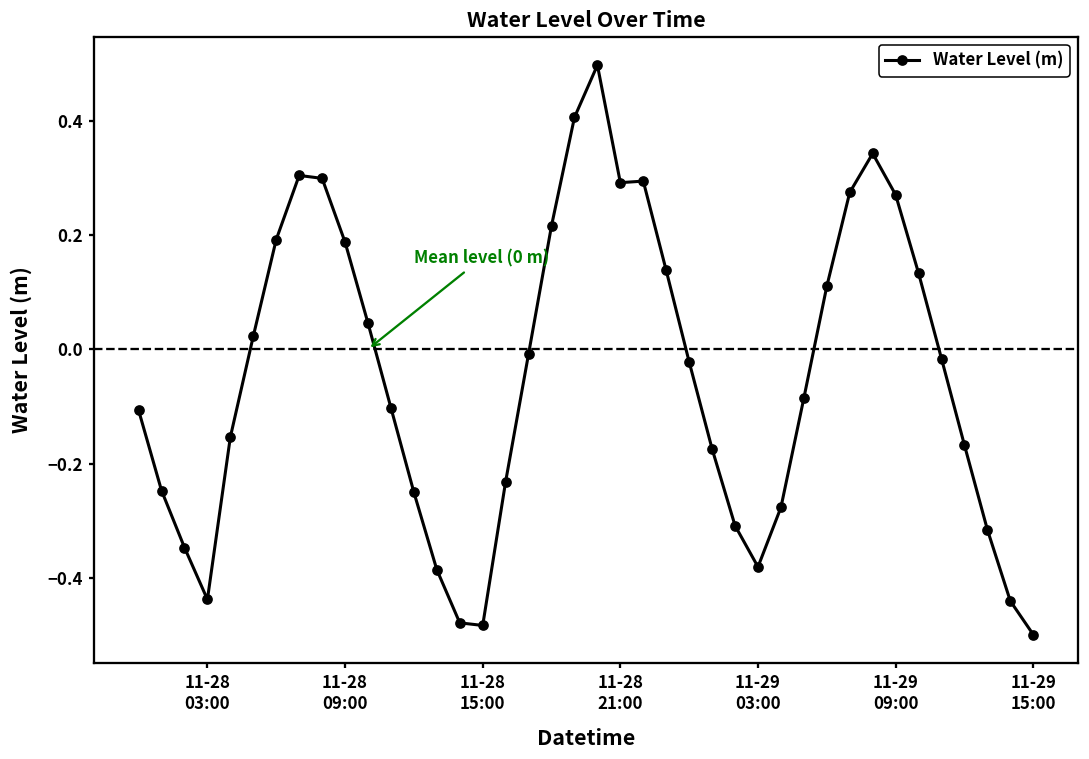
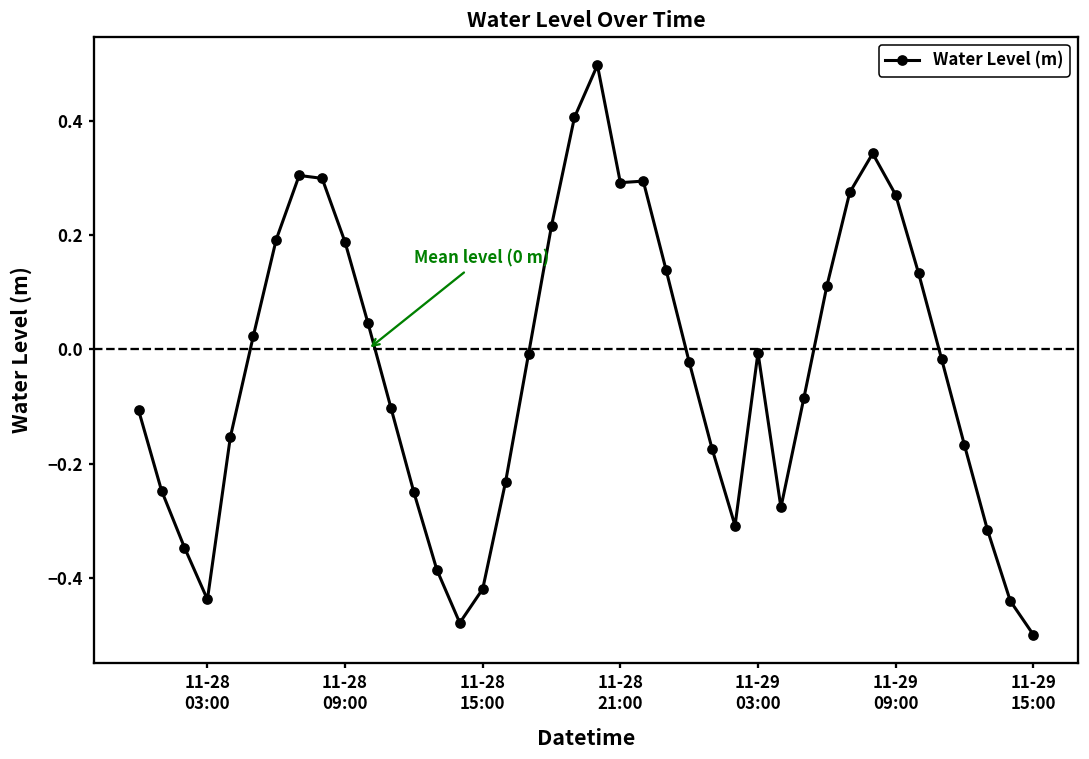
  {
    "11-28 03:00": -0.44,
    "11-28 09:00": 0.19,
-   "11-28 15:00": -0.48,
+   "11-28 15:00": -0.42,
    "11-28 21:00": 0.29,
-   "11-29 03:00": -0.38,
+   "11-29 03:00": -0.01,
    "11-29 09:00": 0.27,
    "11-29 15:00": -0.50
  }
